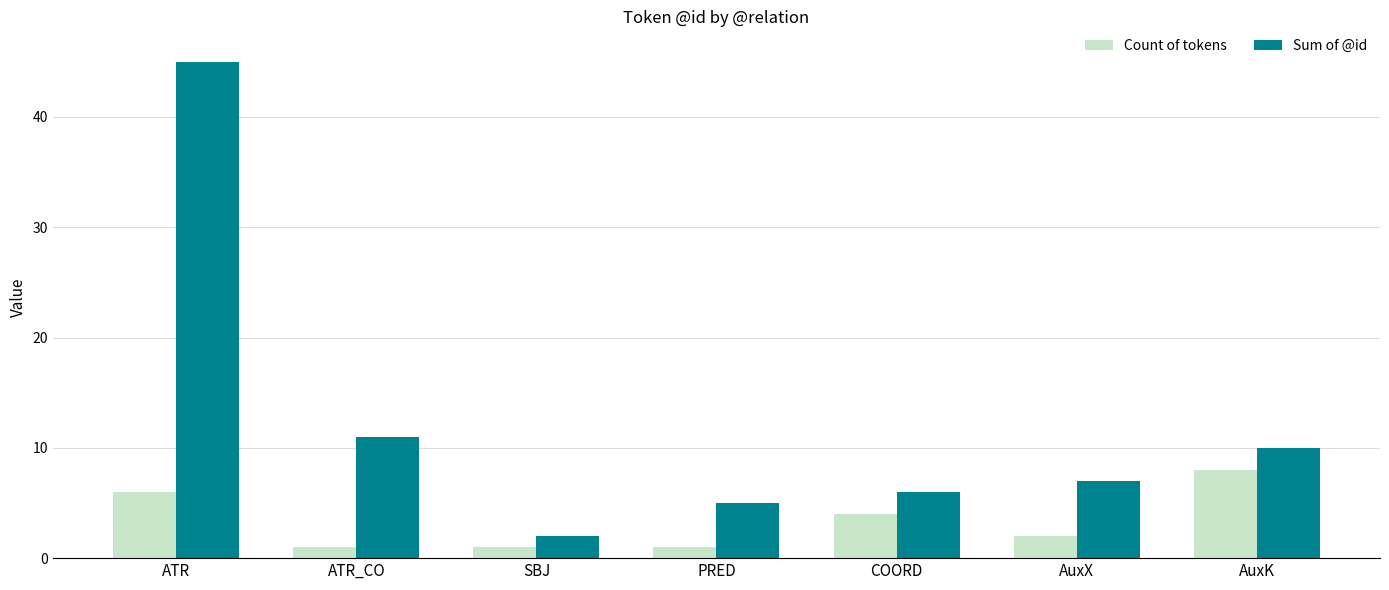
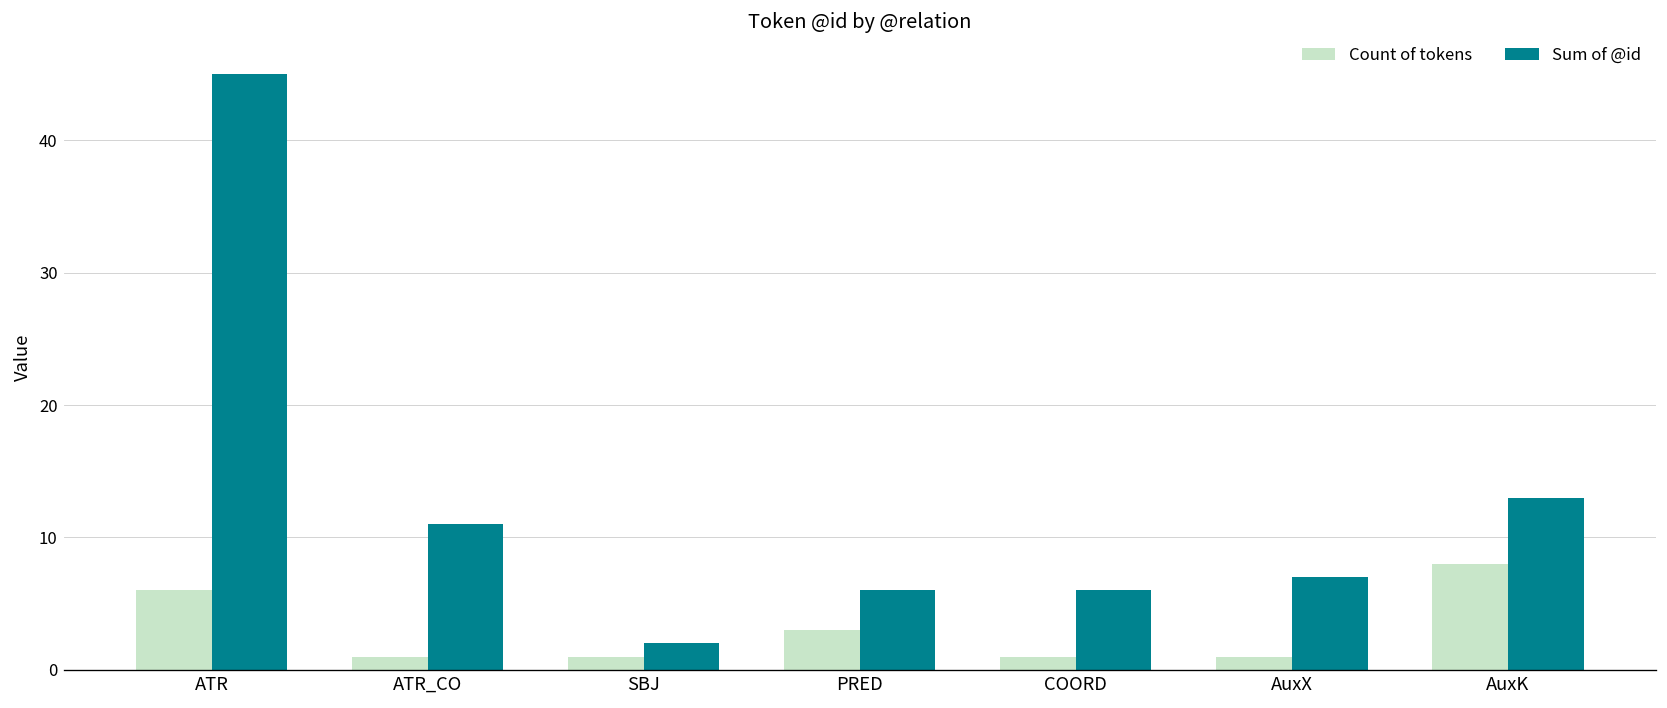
  {
    "Count of tokens": {
      "ATR": 6,
      "ATR_CO": 1,
      "SBJ": 1,
-     "PRED": 1,
-     "COORD": 4,
-     "AuxX": 2,
+     "PRED": 3,
+     "COORD": 1,
+     "AuxX": 1,
      "AuxK": 8
    },
    "Sum of @id": {
      "ATR": 45,
      "ATR_CO": 11,
      "SBJ": 2,
-     "PRED": 5,
+     "PRED": 6,
      "COORD": 6,
      "AuxX": 7,
-     "AuxK": 10
+     "AuxK": 13
    }
  }
